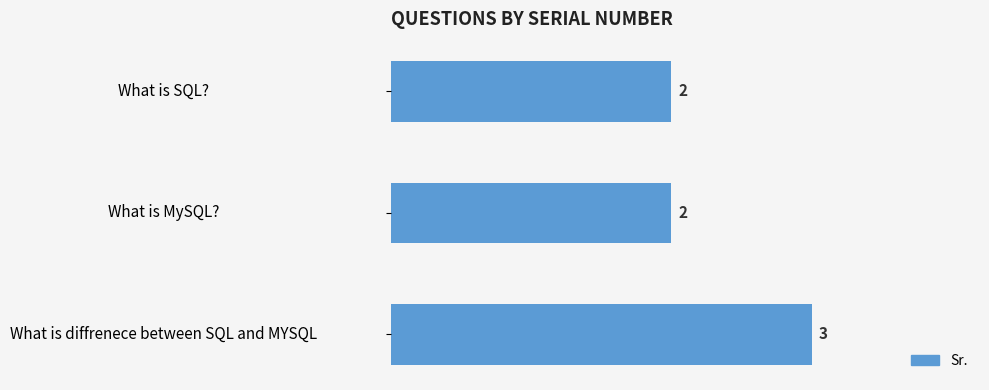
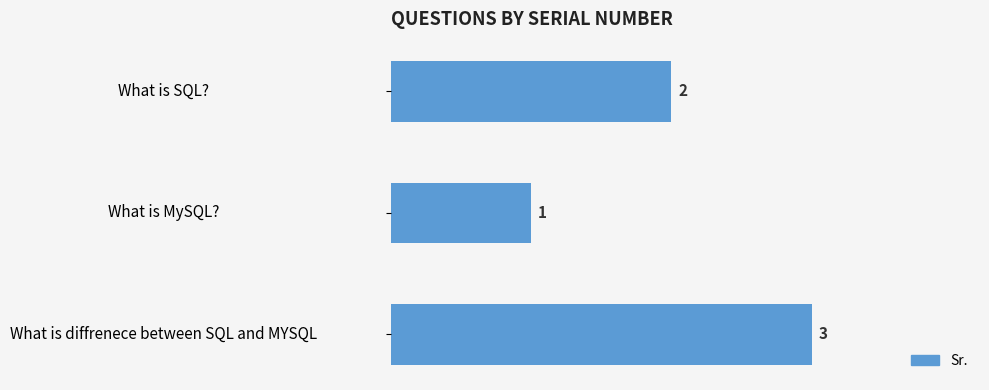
  {
    "What is SQL?": 2,
-   "What is MySQL?": 2,
+   "What is MySQL?": 1,
    "What is diffrenece between SQL and MYSQL": 3
  }
